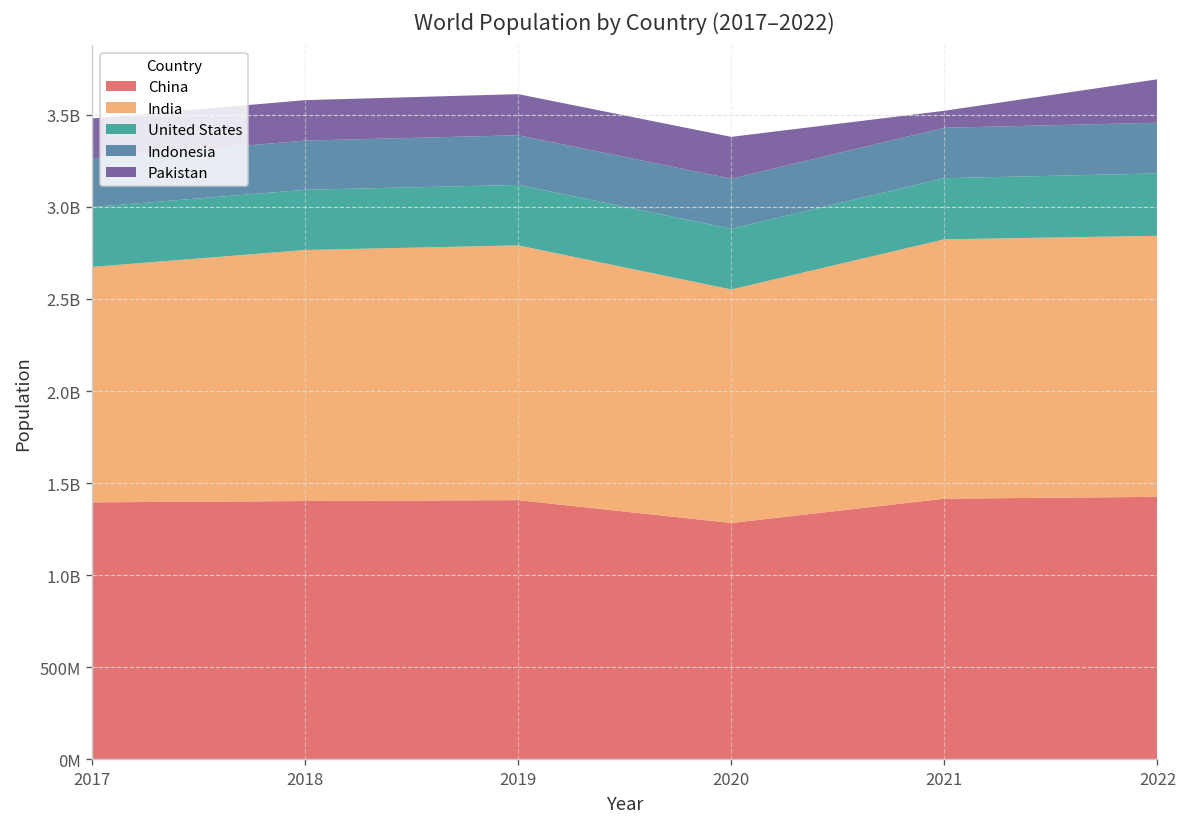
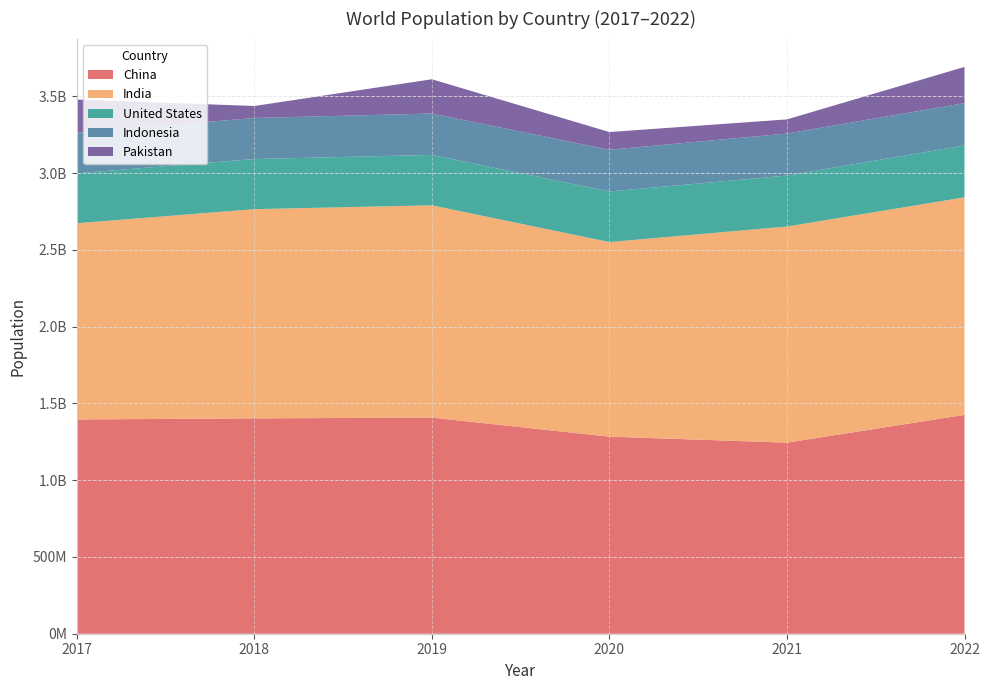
  {
    "China": {
      "2017": 1400000000,
      "2018": 1400000000,
      "2019": 1410000000,
      "2020": 1280000000,
-     "2021": 1420000000,
+     "2021": 1240000000,
      "2022": 1430000000
    },
    "India": {
      "2017": 1280000000,
      "2018": 1360000000,
      "2019": 1380000000,
      "2020": 1270000000,
      "2021": 1410000000,
      "2022": 1420000000
    },
    "Pakistan": {
      "2017": 220000000,
-     "2018": 220000000,
+     "2018": 80000000,
      "2019": 220000000,
-     "2020": 230000000,
+     "2020": 120000000,
      "2021": 90000000,
      "2022": 240000000
    }
  }
